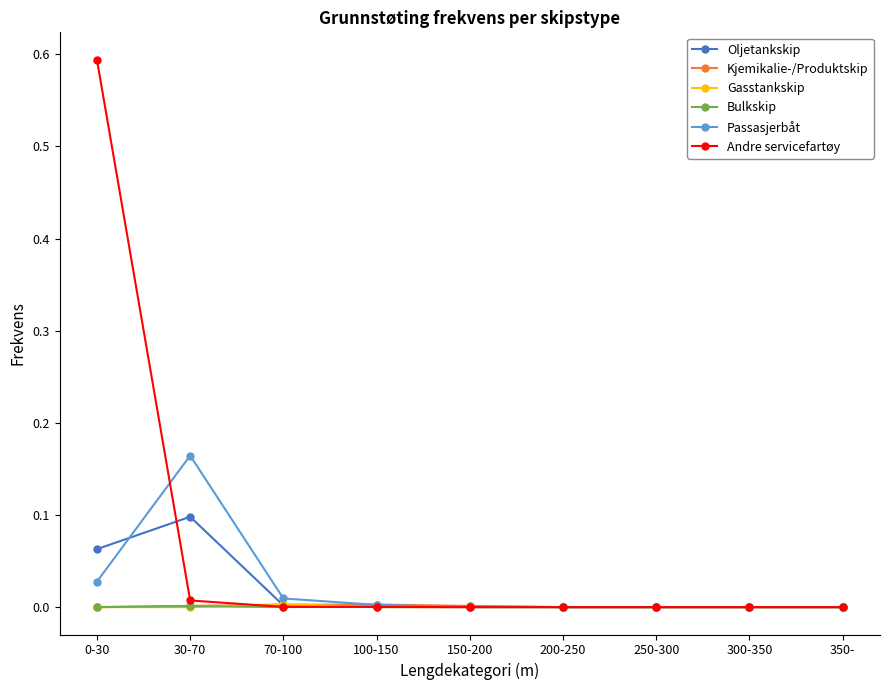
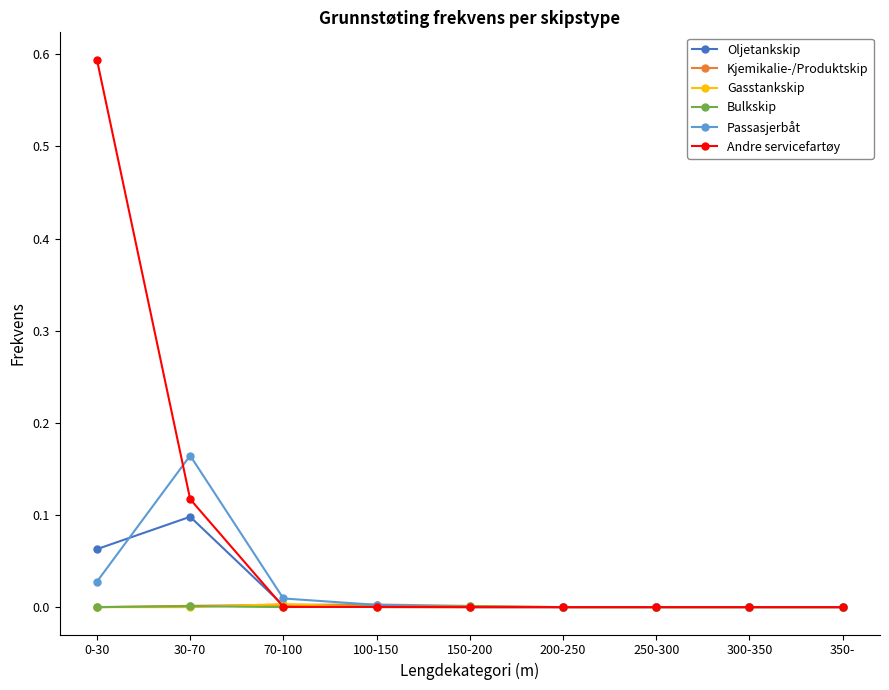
  {
    "Andre servicefartøy": {
      "0-30": 0.59,
-     "30-70": 0.01
+     "30-70": 0.12
    }
  }
